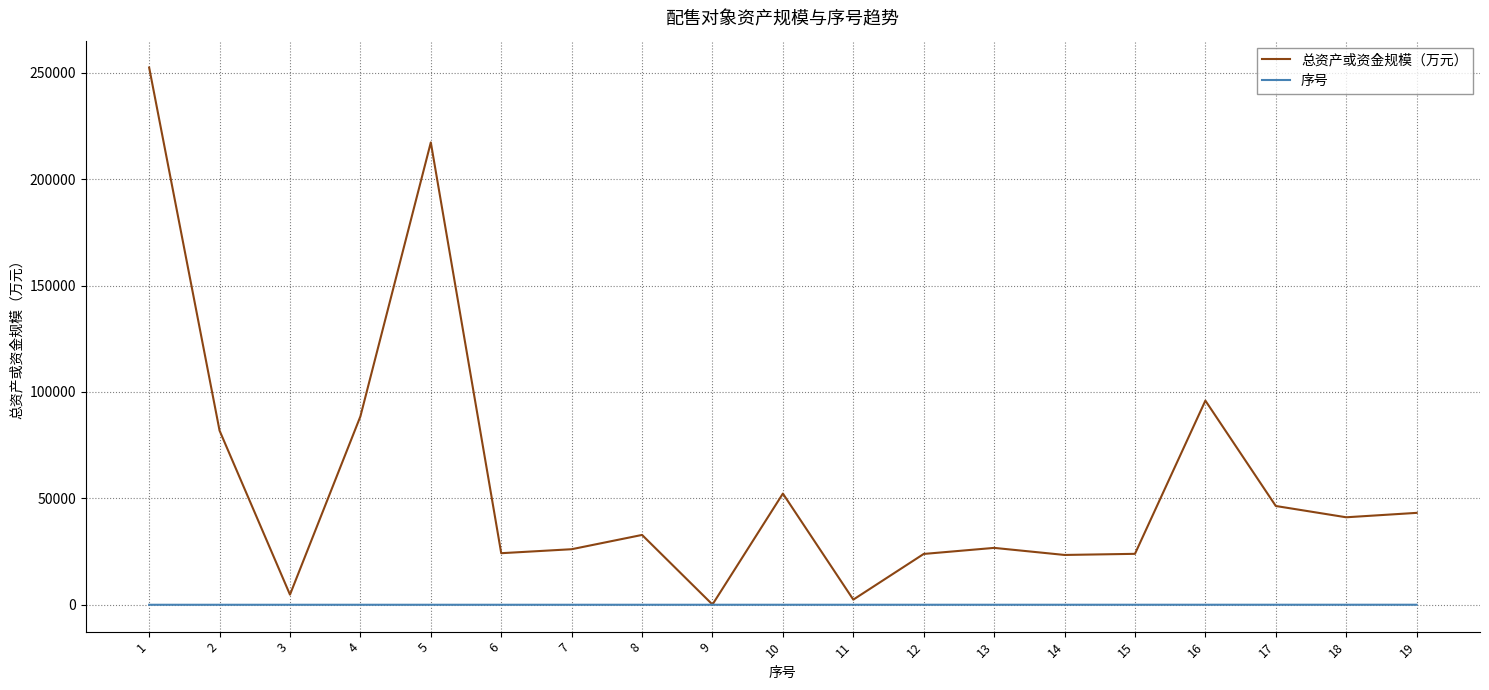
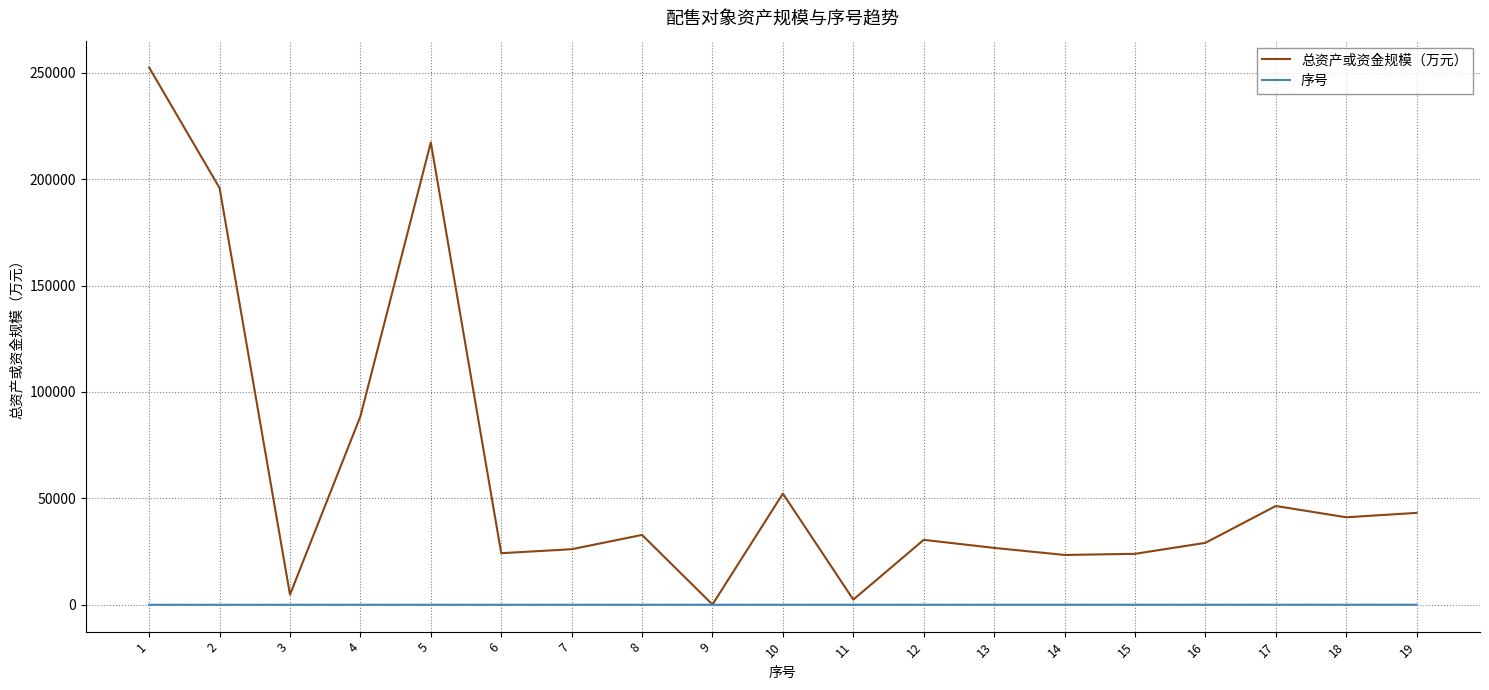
  {
    "总资产或资金规模（万元）": {
      "1": 252000,
-     "2": 82000,
+     "2": 196000,
      "3": 5000,
      "4": 89000,
      "5": 217000,
      "6": 24000,
      "7": 26000,
      "8": 33000,
      "10": 52000,
      "11": 2000,
-     "12": 24000,
+     "12": 31000,
      "13": 27000,
      "14": 23000,
      "15": 24000,
-     "16": 96000,
+     "16": 29000,
      "17": 46000,
      "18": 41000,
      "19": 43000
    },
    "序号": {
      "1": 0,
      "2": 0,
      "3": 0,
      "4": 0,
      "5": 0,
      "6": 0,
      "7": 0,
      "8": 0,
      "10": 0,
      "11": 0,
      "12": 0,
      "13": 0,
      "14": 0,
      "15": 0,
      "16": 0,
      "17": 0,
      "18": 0,
      "19": 0
    }
  }
